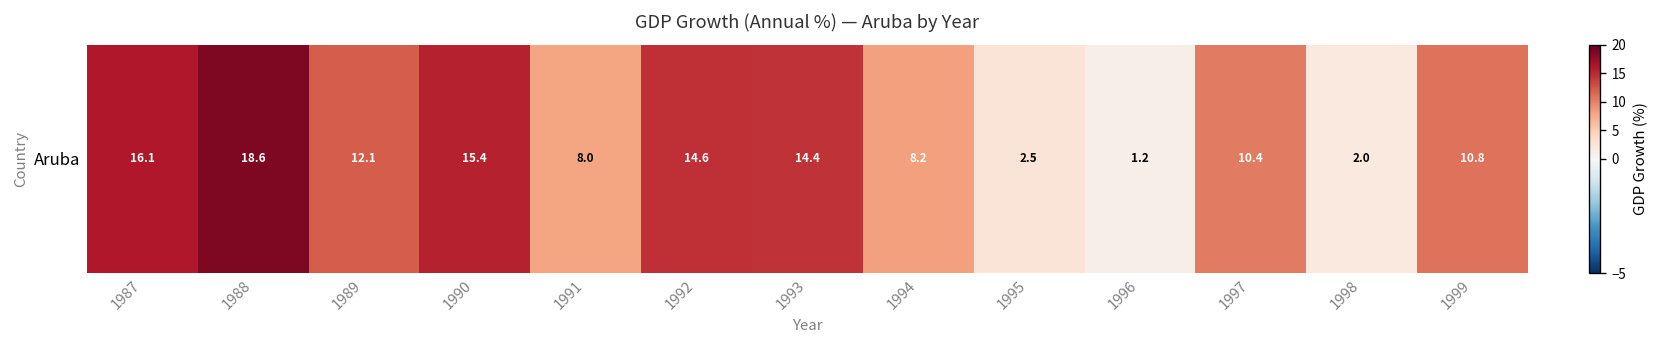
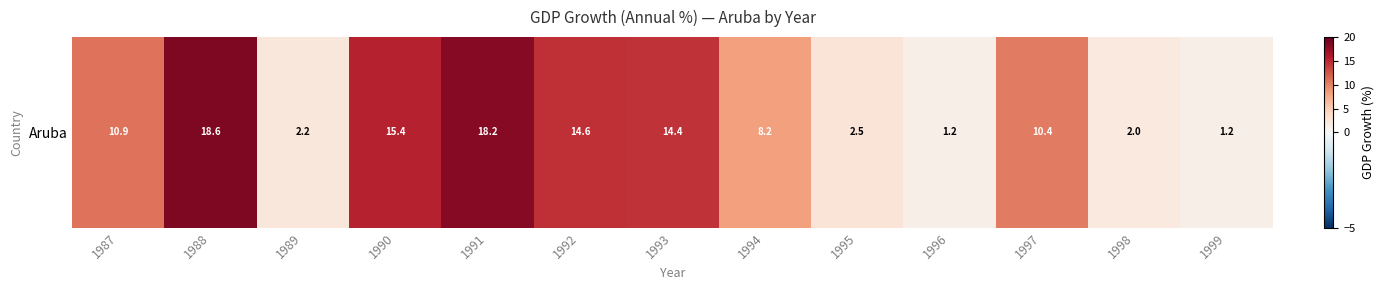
  {
    "Aruba": {
-     "1987": 16.1,
+     "1987": 10.9,
      "1988": 18.6,
-     "1989": 12.1,
+     "1989": 2.2,
      "1990": 15.4,
-     "1991": 8.0,
+     "1991": 18.2,
      "1992": 14.6,
      "1993": 14.4,
      "1994": 8.2,
      "1995": 2.5,
      "1996": 1.2,
      "1997": 10.4,
      "1998": 2.0,
-     "1999": 10.8
+     "1999": 1.2
    }
  }
